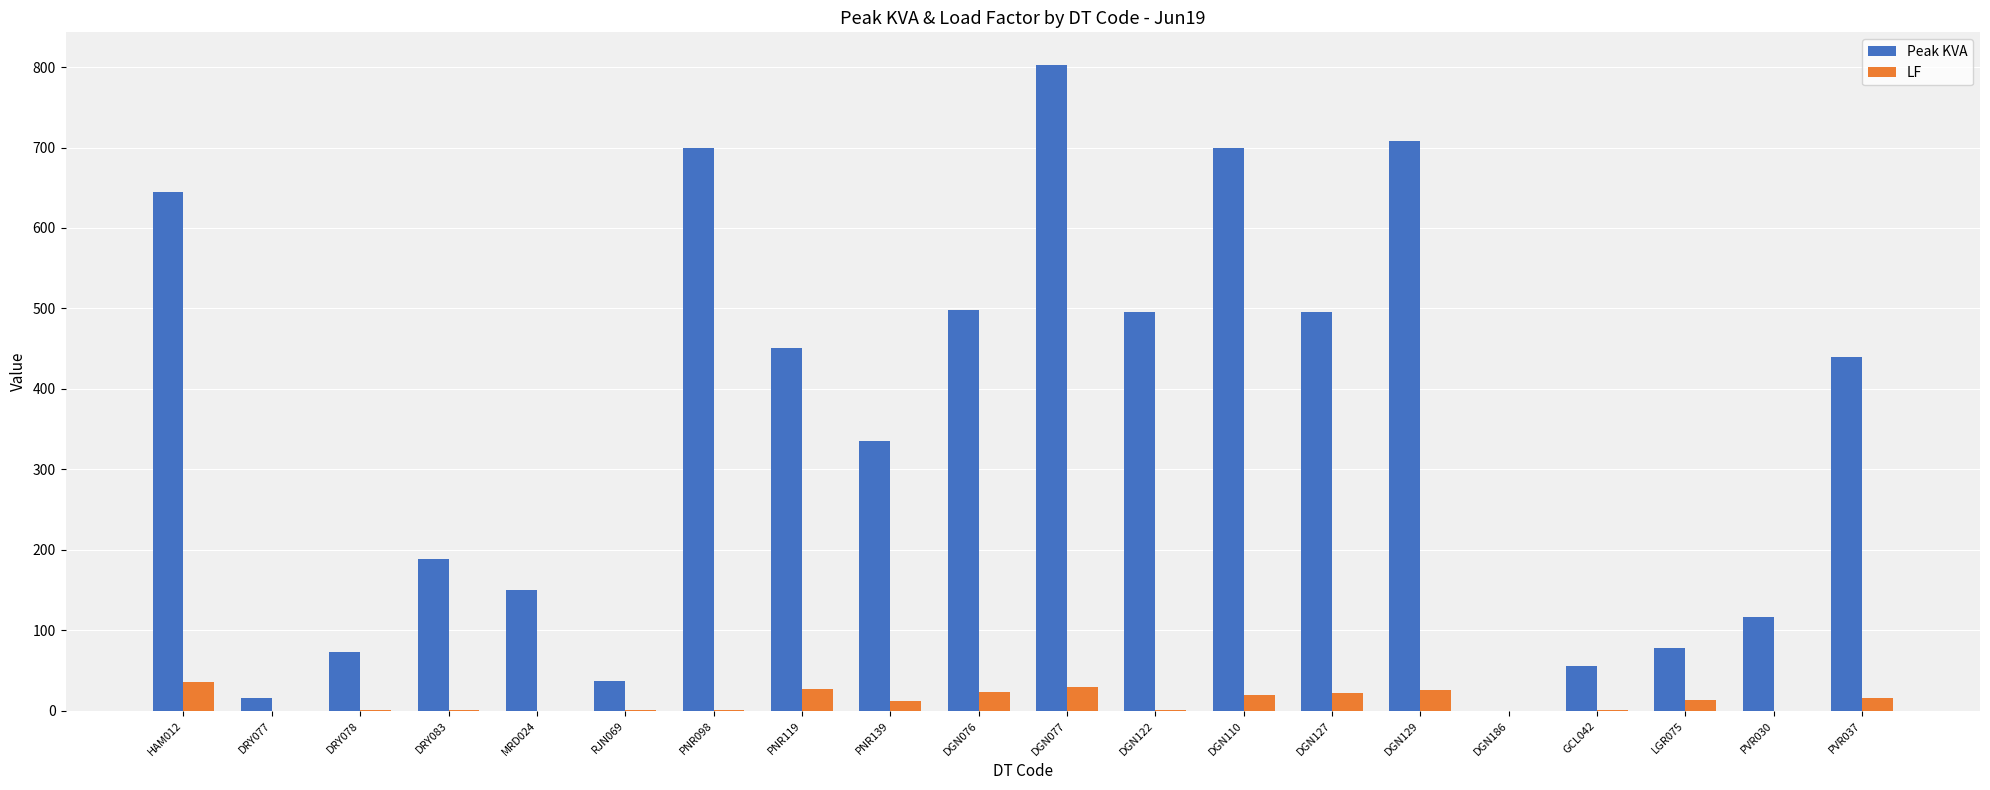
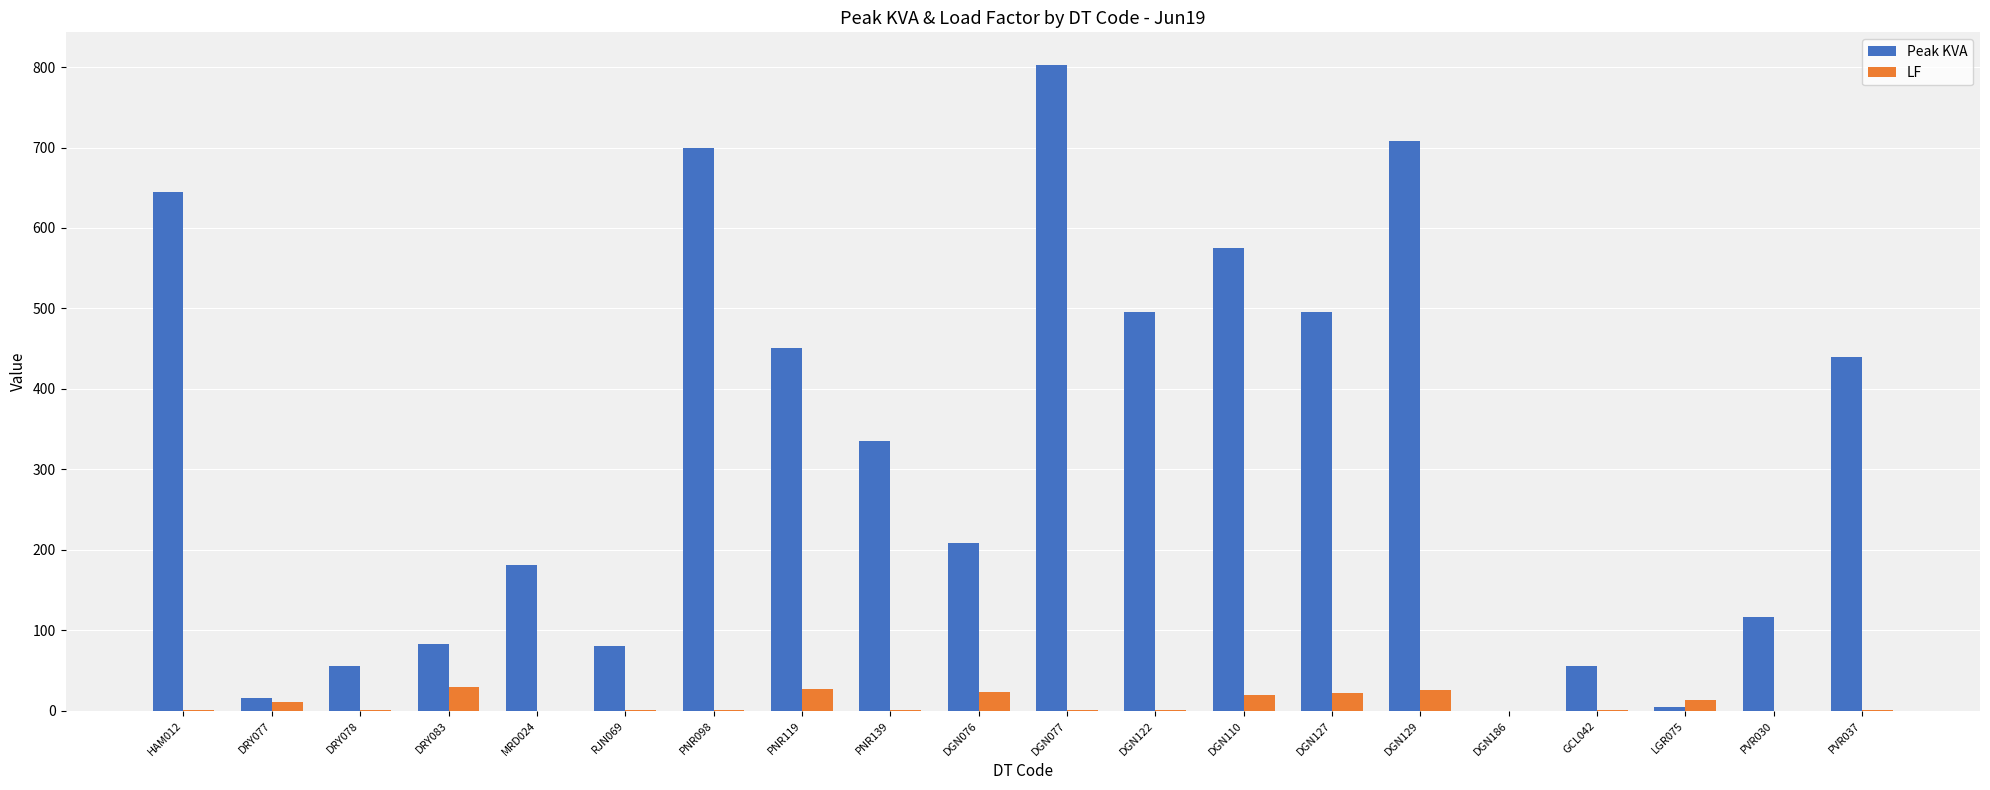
  {
    "Peak KVA": {
      "HAM012": 650,
      "DRY077": 20,
-     "DRY078": 70,
-     "DRY083": 190,
-     "MRD024": 150,
-     "RJN069": 40,
+     "DRY078": 60,
+     "DRY083": 80,
+     "MRD024": 180,
+     "RJN069": 80,
      "PNR098": 700,
      "PNR119": 450,
      "PNR139": 340,
-     "DGN076": 500,
+     "DGN076": 210,
      "DGN077": 800,
      "DGN122": 500,
-     "DGN110": 700,
+     "DGN110": 580,
      "DGN127": 500,
      "DGN129": 710,
      "DGN186": 0,
      "GCL042": 60,
-     "LGR075": 80,
+     "LGR075": 10,
      "PVR030": 120,
      "PVR037": 440
    },
    "LF": {
-     "HAM012": 40,
-     "DRY077": 0,
-     "DRY083": 0,
+     "HAM012": 0,
+     "DRY077": 10,
+     "DRY083": 30,
      "PNR119": 30,
-     "PNR139": 10,
+     "PNR139": 0,
      "DGN076": 20,
-     "DGN077": 30,
+     "DGN077": 0,
      "DGN110": 20,
      "DGN127": 20,
      "DGN129": 30,
      "DGN186": 0,
      "LGR075": 10,
-     "PVR037": 20
+     "PVR037": 0
    }
  }
